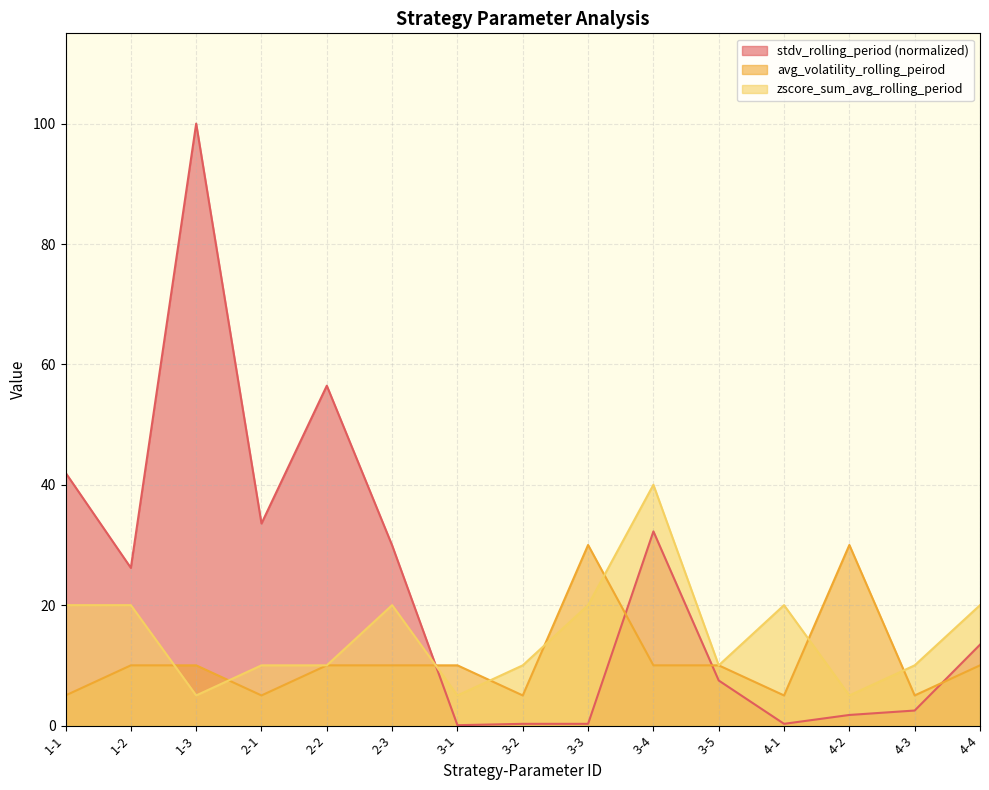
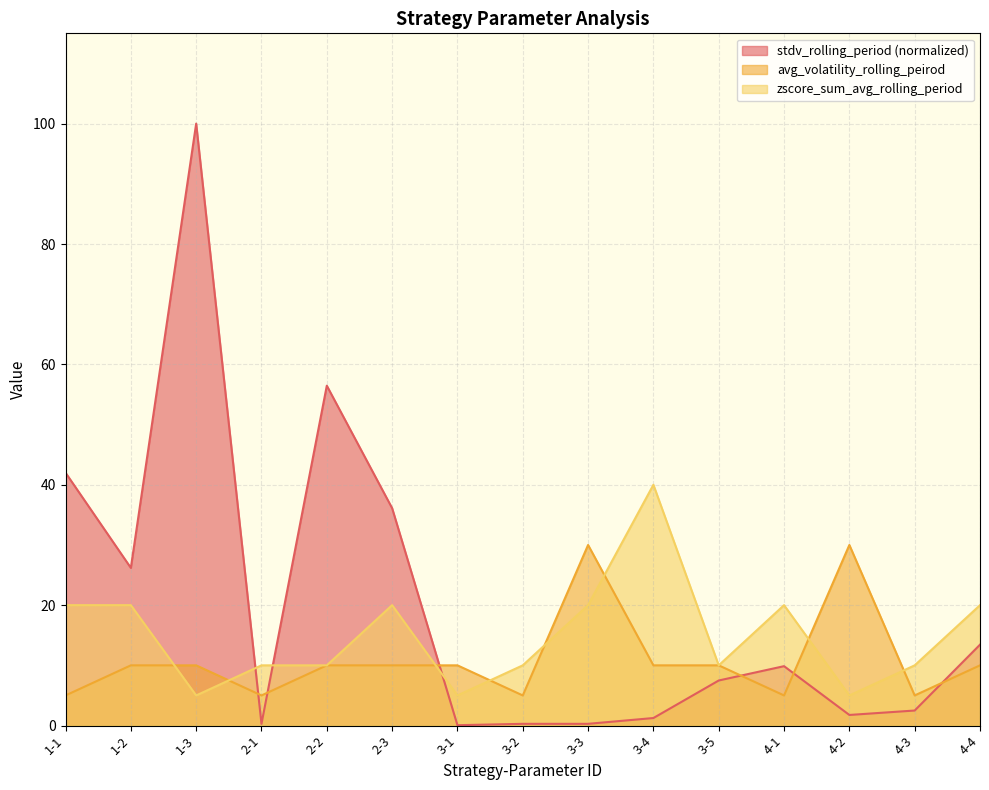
  {
    "stdv_rolling_period (normalized)": {
      "1-1": 42,
      "1-2": 26,
      "1-3": 100,
-     "2-1": 34,
+     "2-1": 0,
      "2-2": 56,
-     "2-3": 30,
+     "2-3": 36,
      "3-1": 0,
      "3-2": 0,
      "3-3": 0,
-     "3-4": 32,
+     "3-4": 1,
      "3-5": 7,
-     "4-1": 0,
+     "4-1": 10,
      "4-2": 2,
      "4-3": 2,
      "4-4": 13
    }
  }
